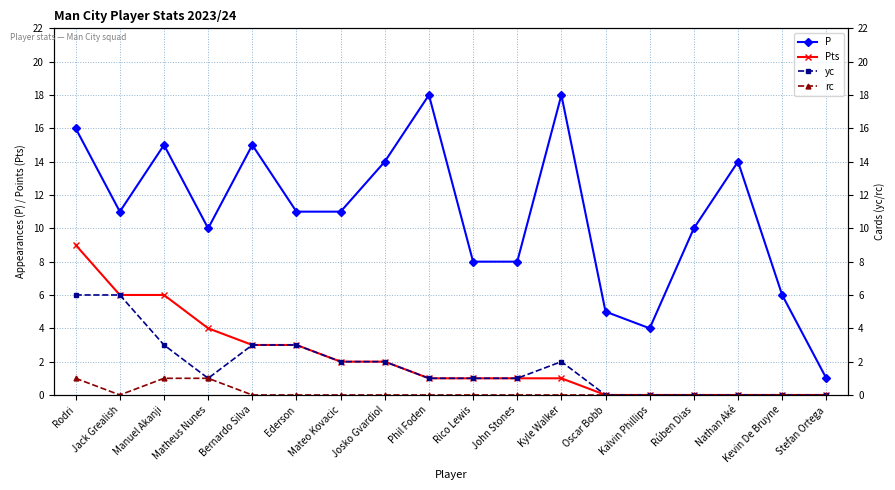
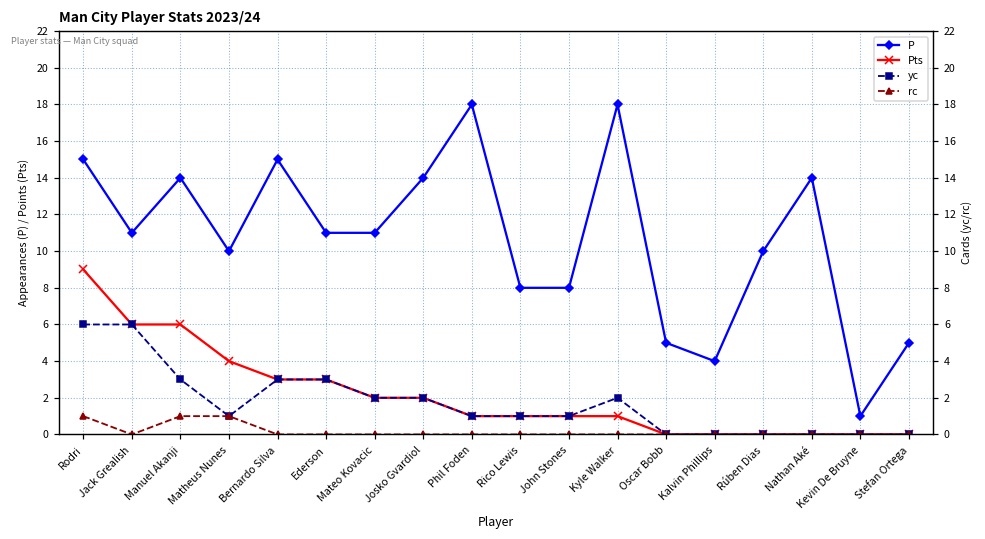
  {
    "P": {
-     "Rodri": 16,
+     "Rodri": 15,
      "Jack Grealish": 11,
-     "Manuel Akanji": 15,
+     "Manuel Akanji": 14,
      "Matheus Nunes": 10,
      "Bernardo Silva": 15,
      "Ederson": 11,
      "Mateo Kovacic": 11,
      "Josko Gvardiol": 14,
      "Phil Foden": 18,
      "Rico Lewis": 8,
      "John Stones": 8,
      "Kyle Walker": 18,
      "Oscar Bobb": 5,
      "Kalvin Phillips": 4,
      "Rúben Dias": 10,
      "Nathan Aké": 14,
-     "Kevin De Bruyne": 6,
-     "Stefan Ortega": 1
+     "Kevin De Bruyne": 1,
+     "Stefan Ortega": 5
    },
    "Pts": {
      "Rodri": 9,
      "Manuel Akanji": 6,
      "Matheus Nunes": 4,
      "Kyle Walker": 1
    },
    "yc": {
      "Rodri": 6,
      "Manuel Akanji": 3,
      "Kyle Walker": 2
    },
    "rc": {
      "Rodri": 1,
      "Jack Grealish": 0,
      "Manuel Akanji": 1,
      "Bernardo Silva": 0,
      "Ederson": 0,
      "Mateo Kovacic": 0,
      "Josko Gvardiol": 0,
      "Phil Foden": 0,
      "Rico Lewis": 0,
      "John Stones": 0,
      "Kyle Walker": 0
    }
  }
